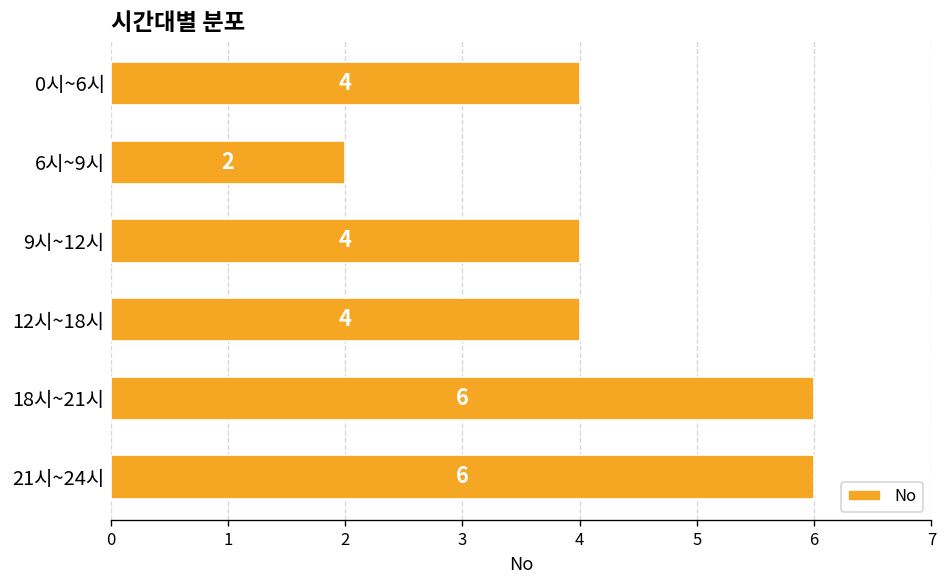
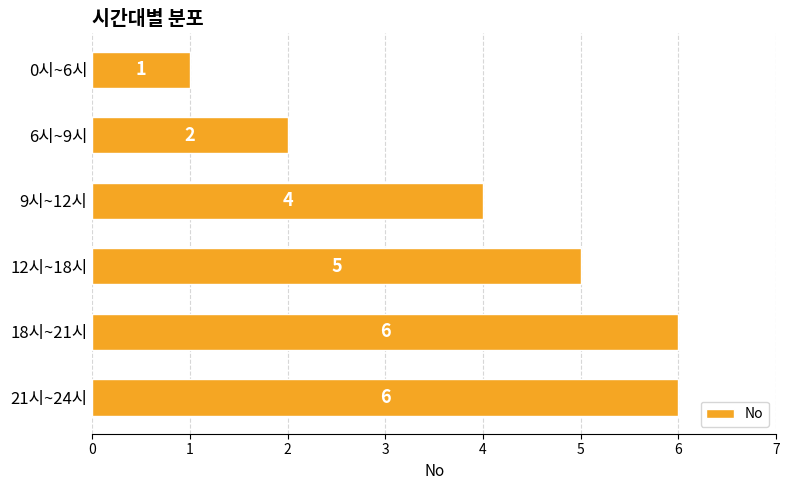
  {
-   "0시~6시": 4,
+   "0시~6시": 1,
    "6시~9시": 2,
    "9시~12시": 4,
-   "12시~18시": 4,
+   "12시~18시": 5,
    "18시~21시": 6,
    "21시~24시": 6
  }
